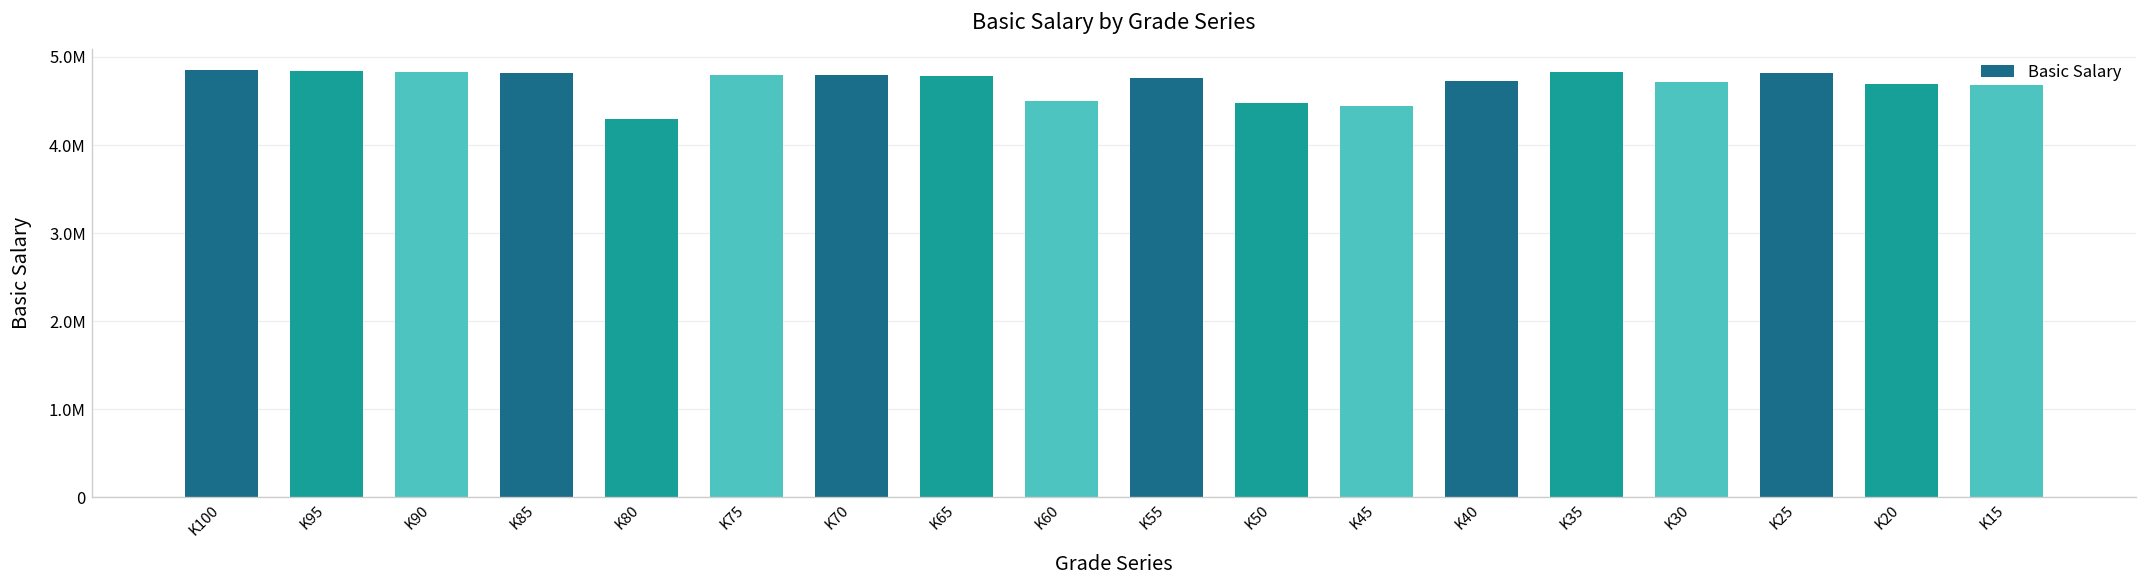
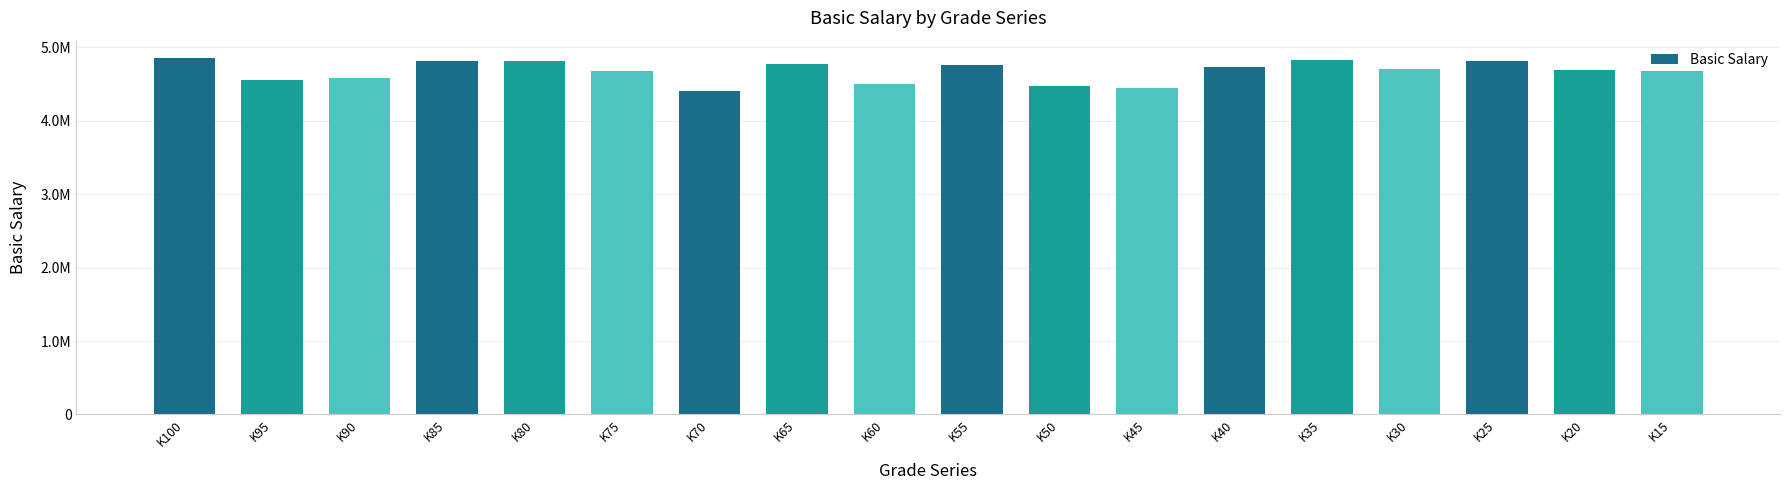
  {
    "K100": 4800000,
-   "K95": 4800000,
-   "K90": 4800000,
+   "K95": 4600000,
+   "K90": 4600000,
    "K85": 4800000,
-   "K80": 4300000,
-   "K75": 4800000,
-   "K70": 4800000,
+   "K80": 4800000,
+   "K75": 4700000,
+   "K70": 4400000,
    "K65": 4800000,
    "K60": 4500000,
    "K55": 4800000,
    "K50": 4500000,
    "K45": 4400000,
    "K40": 4700000,
    "K35": 4800000,
    "K30": 4700000,
    "K25": 4800000,
    "K20": 4700000,
    "K15": 4700000
  }
